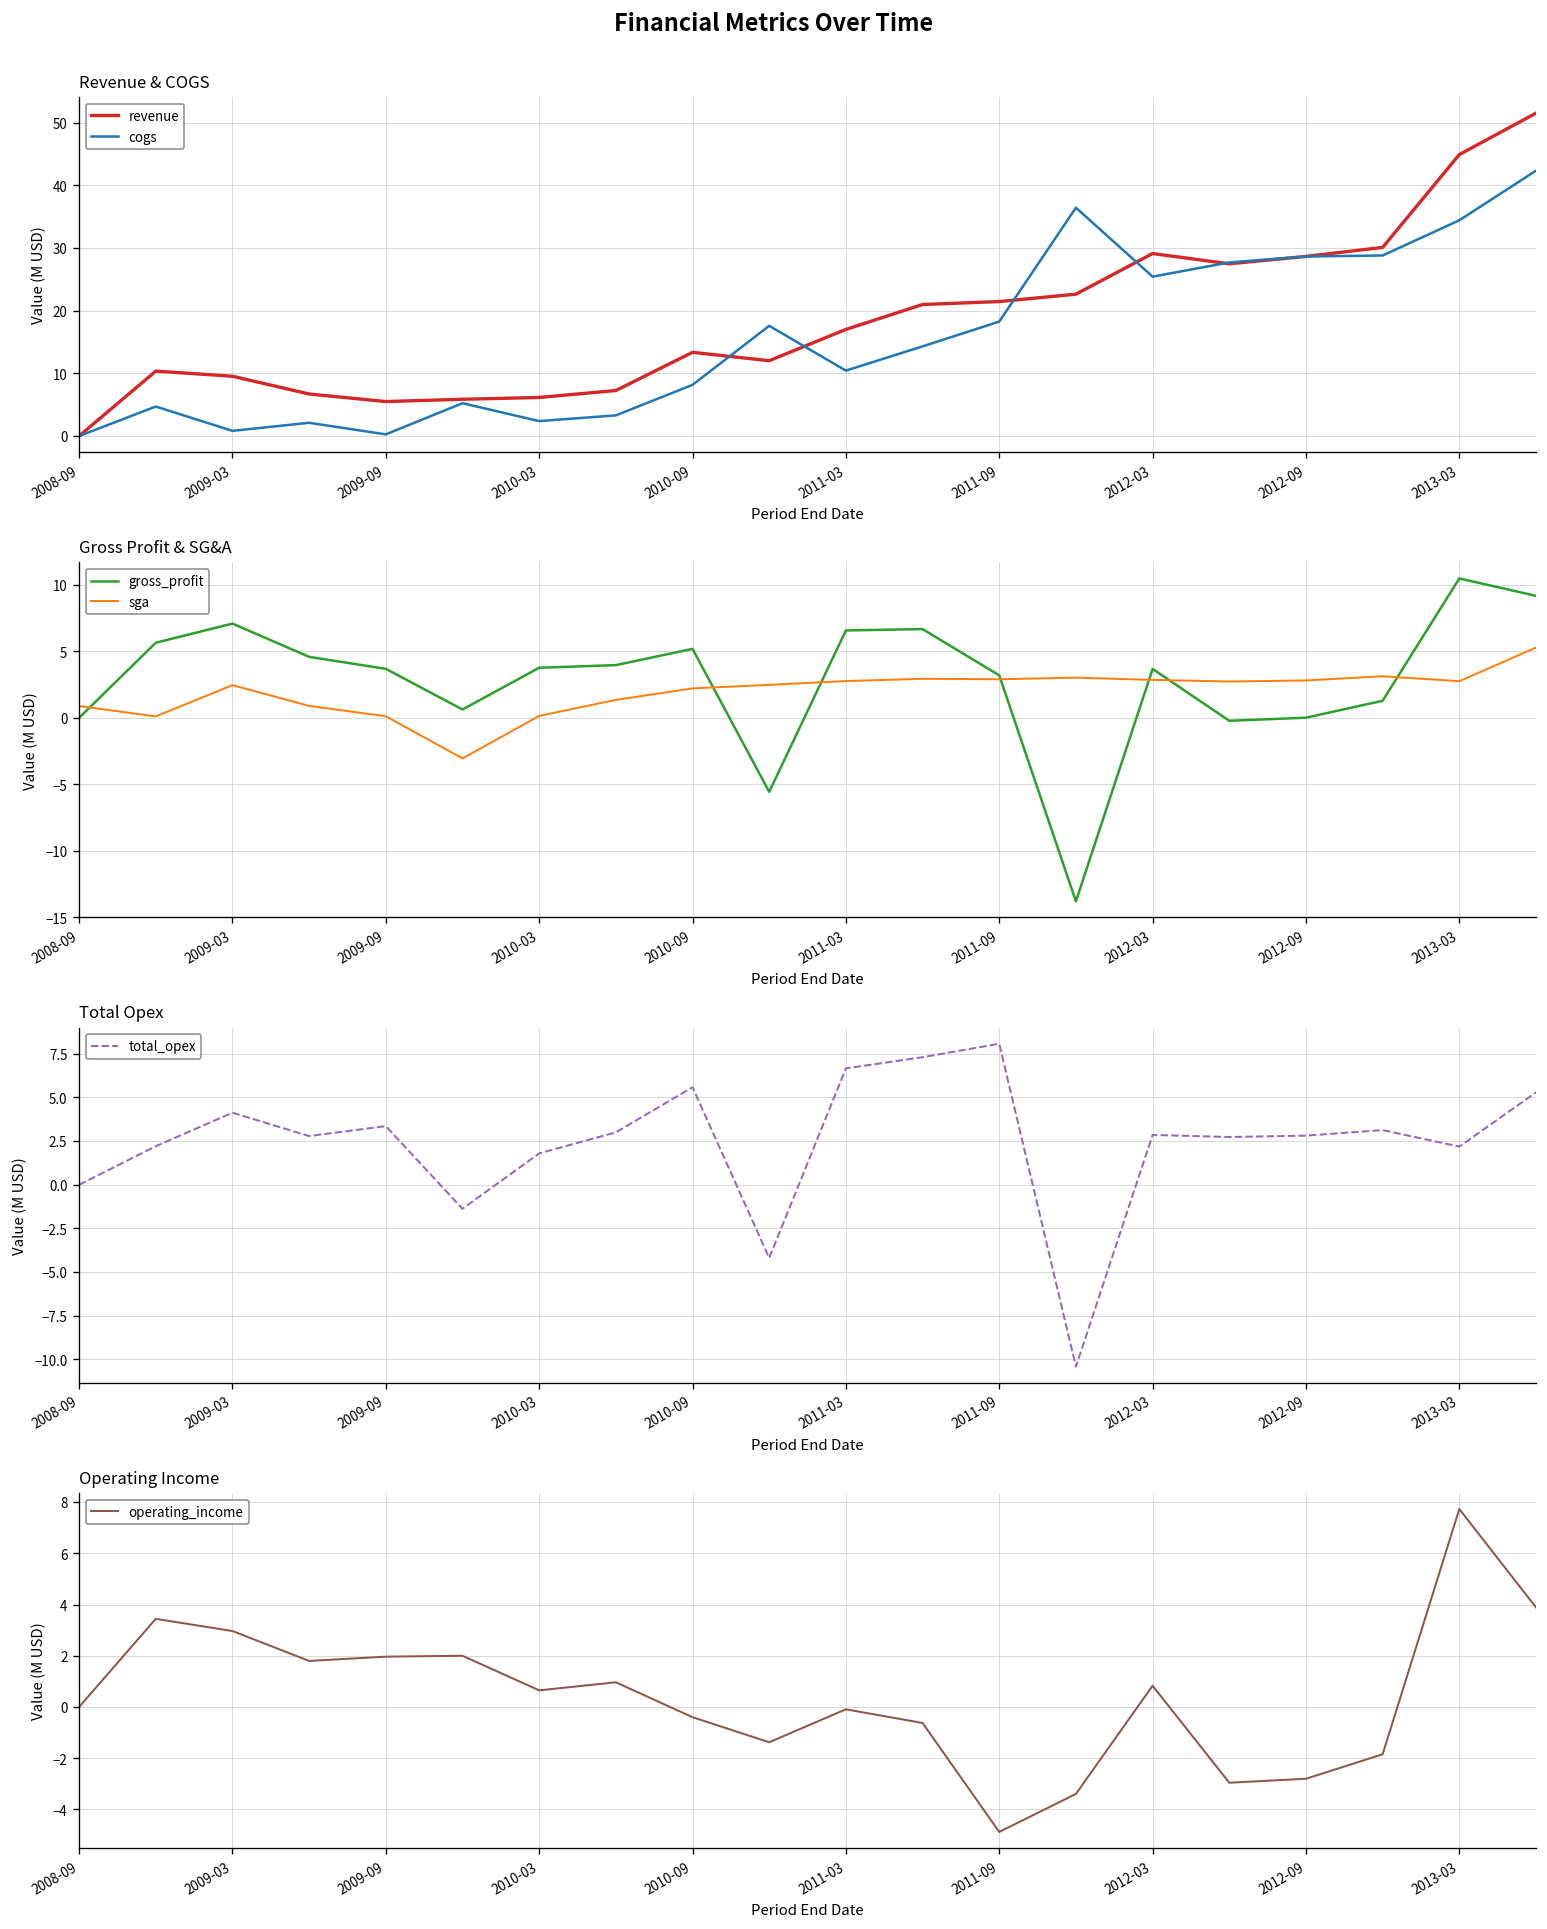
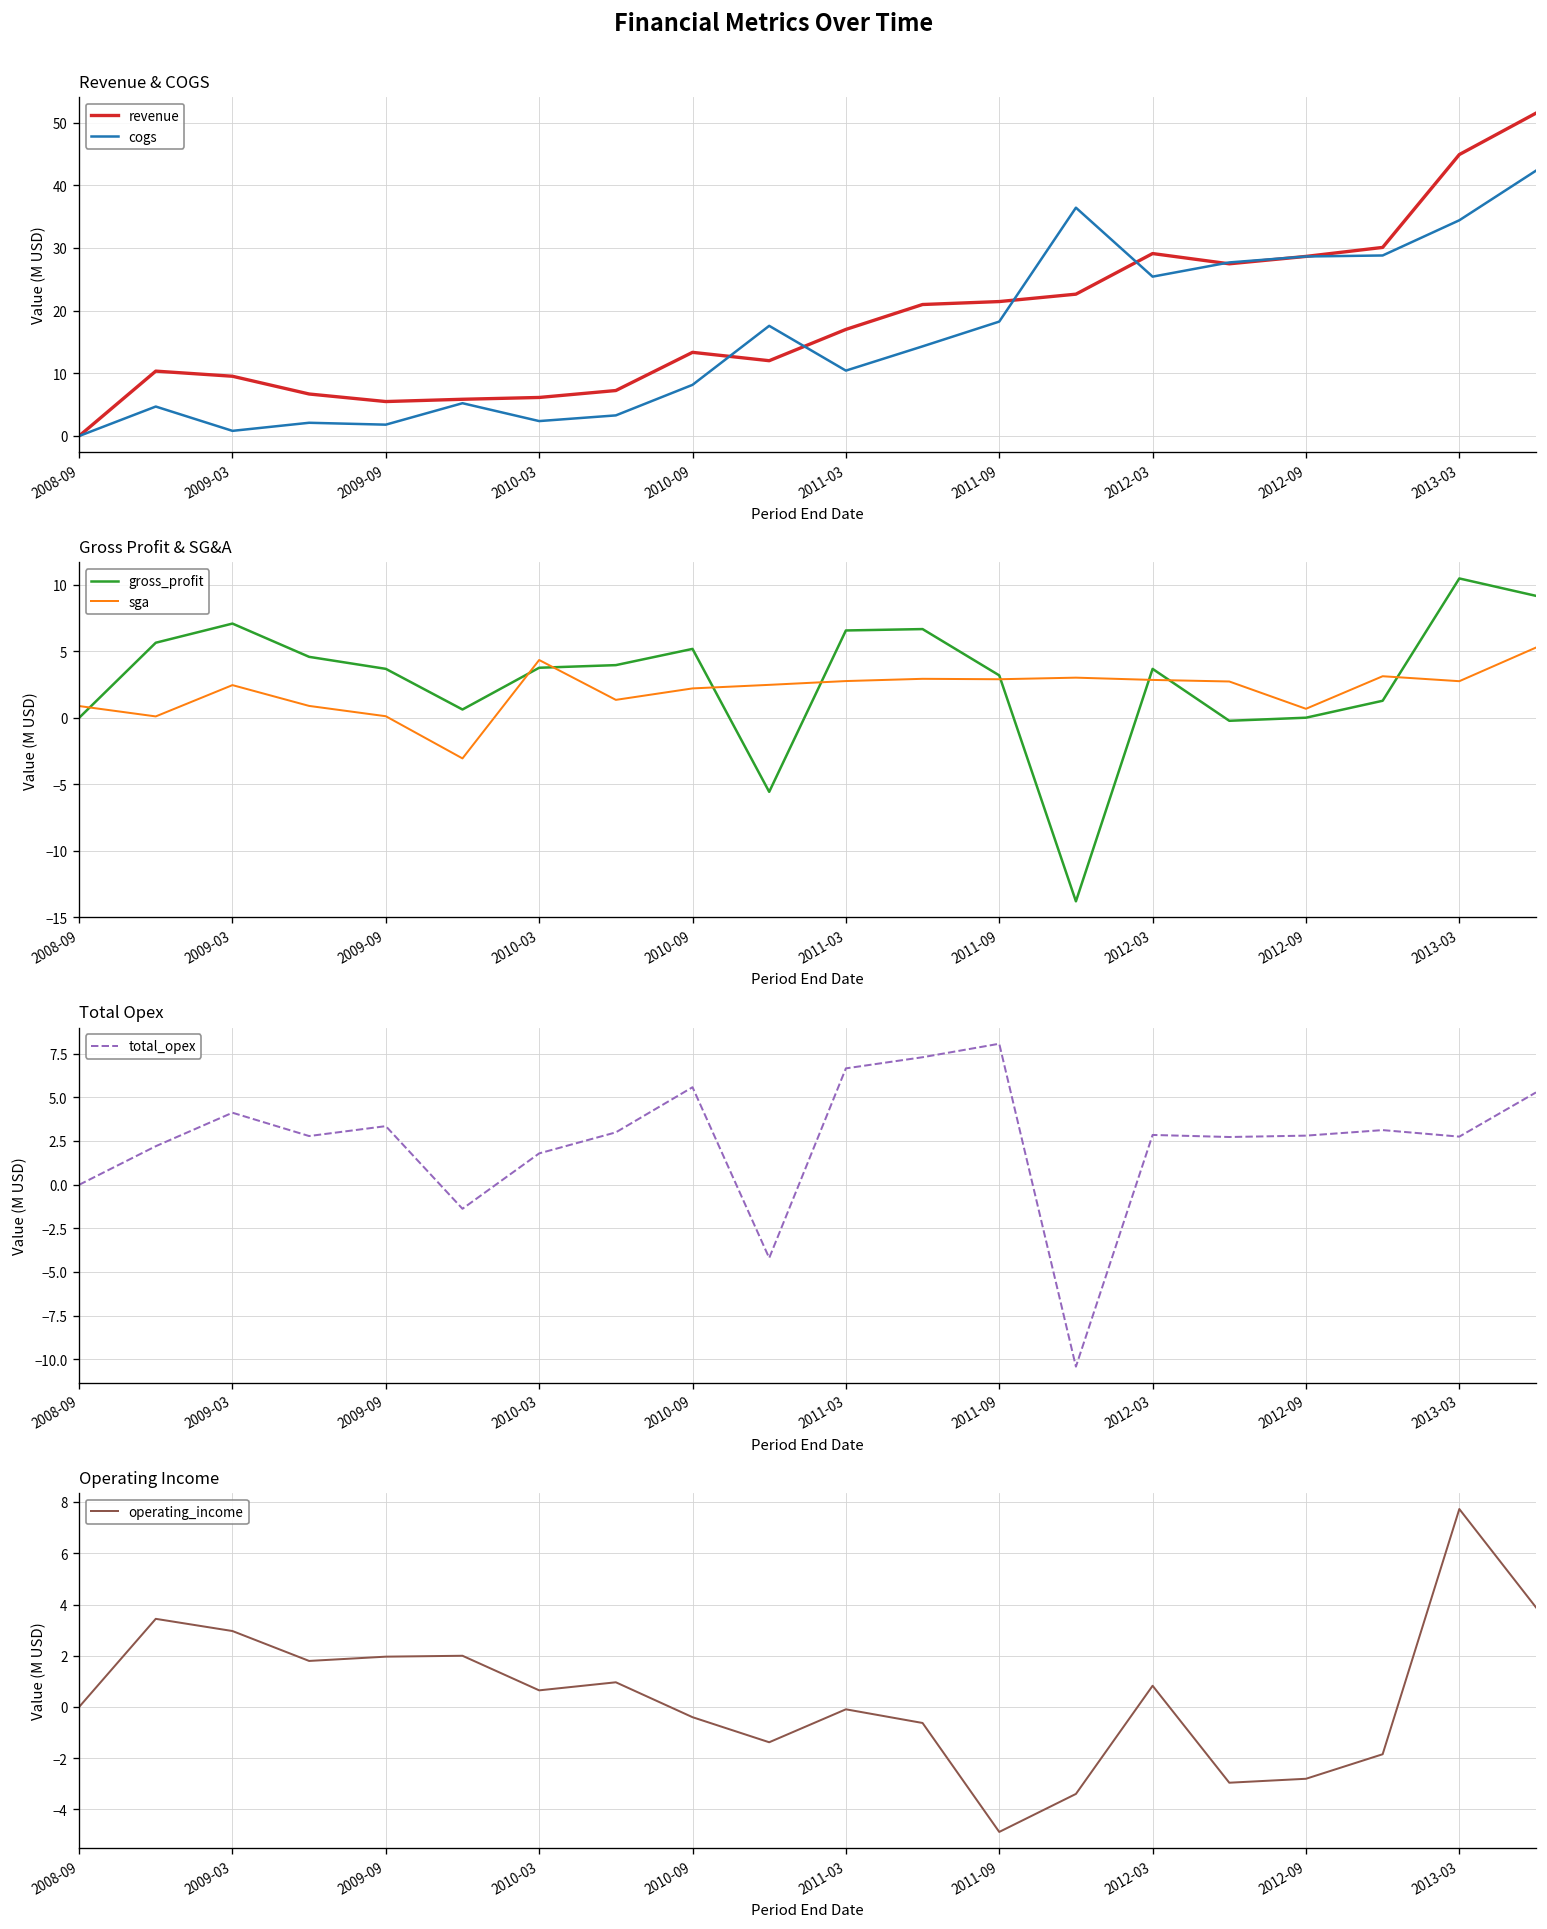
  {
    "Revenue & COGS": {
      "revenue": {
        "2009-03": 10,
        "2009-09": 6,
        "2010-03": 6,
        "2010-09": 13,
        "2011-03": 17,
        "2011-09": 21,
        "2012-03": 29,
        "2013-03": 45
      },
      "cogs": {
        "2009-03": 1,
-       "2009-09": 0,
+       "2009-09": 2,
        "2010-03": 2,
        "2010-09": 8,
        "2011-03": 10,
        "2011-09": 18,
        "2012-03": 25,
        "2013-03": 34
      }
    },
    "Gross Profit & SG&A": {
      "gross_profit": {
        "2008-09": 0.0,
        "2009-03": 7.1,
        "2009-09": 3.7,
        "2010-03": 3.8,
        "2010-09": 5.2,
        "2011-03": 6.6,
        "2011-09": 3.2,
        "2012-03": 3.7,
        "2012-09": 0.0,
        "2013-03": 10.5
      },
      "sga": {
        "2008-09": 0.9,
        "2009-03": 2.5,
        "2009-09": 0.1,
-       "2010-03": 0.1,
+       "2010-03": 4.4,
        "2010-09": 2.2,
        "2011-03": 2.8,
        "2011-09": 2.9,
        "2012-03": 2.9,
-       "2012-09": 2.8,
+       "2012-09": 0.7,
        "2013-03": 2.8
      }
    },
    "Total Opex": {
      "2008-09": 0.0,
      "2009-03": 4.1,
      "2009-09": 3.4,
      "2010-03": 1.8,
      "2010-09": 5.6,
      "2011-03": 6.7,
      "2011-09": 8.1,
      "2012-03": 2.9,
      "2012-09": 2.8,
-     "2013-03": 2.2
+     "2013-03": 2.8
    },
    "Operating Income": {
      "2008-09": 0.0,
      "2009-03": 3.0,
      "2009-09": 2.0,
      "2010-03": 0.7,
      "2010-09": -0.4,
      "2011-03": -0.1,
      "2011-09": -4.9,
      "2012-03": 0.8,
      "2012-09": -2.8,
      "2013-03": 7.7
    }
  }
